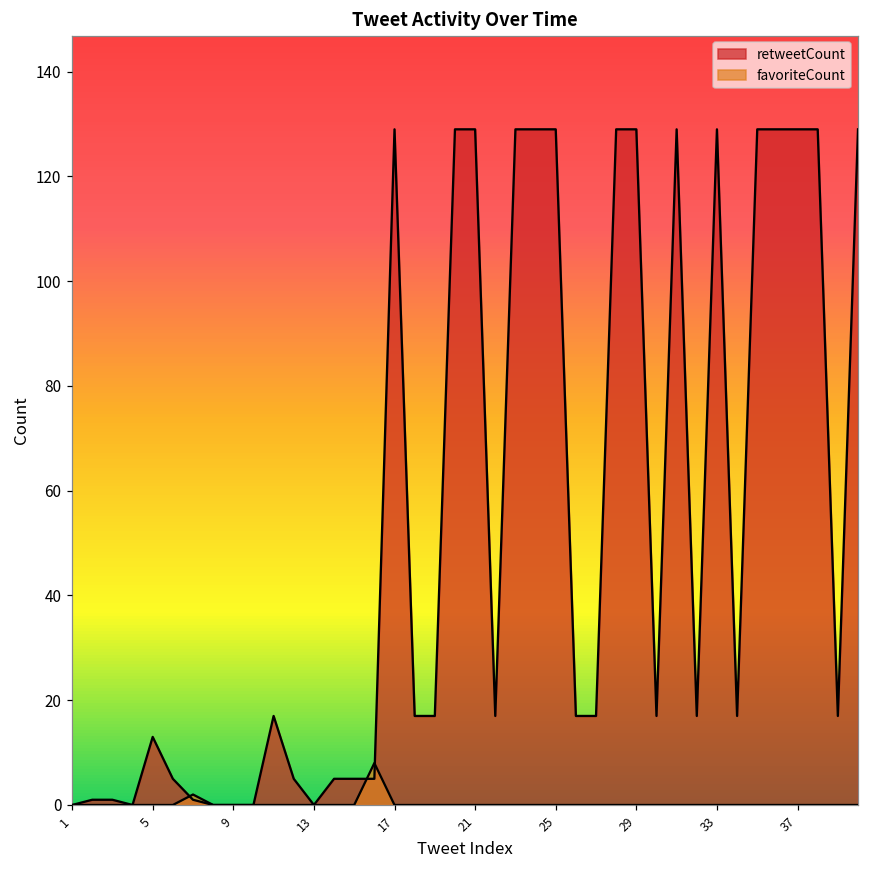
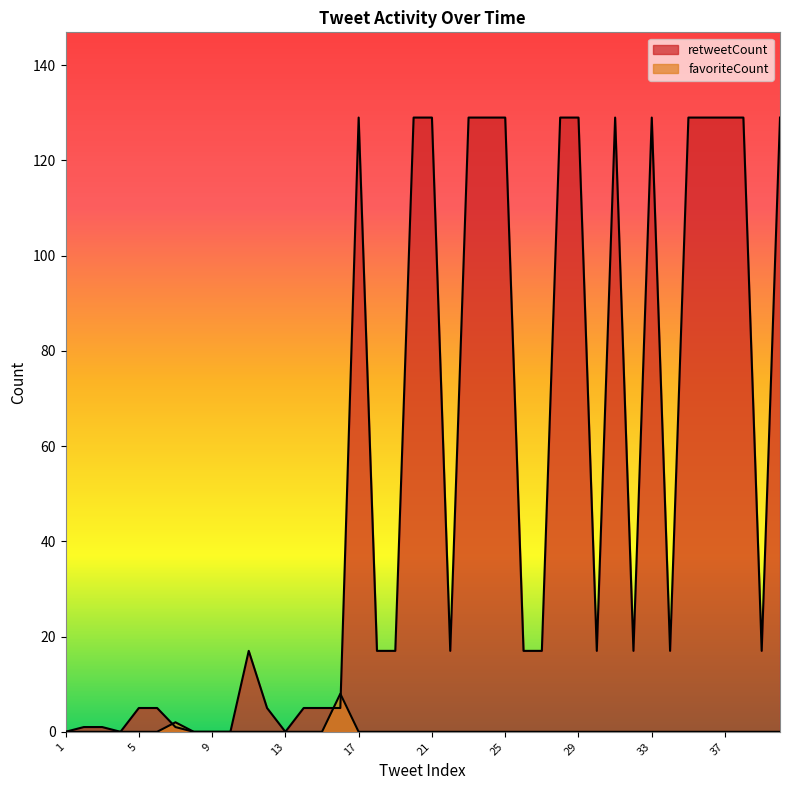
  {
    "retweetCount": {
-     "5": 13,
+     "5": 5,
      "17": 129,
      "21": 129,
      "25": 129,
      "29": 129,
      "33": 129,
      "37": 129
    },
    "favoriteCount": {
      "5": 0,
      "17": 0,
      "21": 0,
      "25": 0,
      "29": 0,
      "33": 0,
      "37": 0
    }
  }
